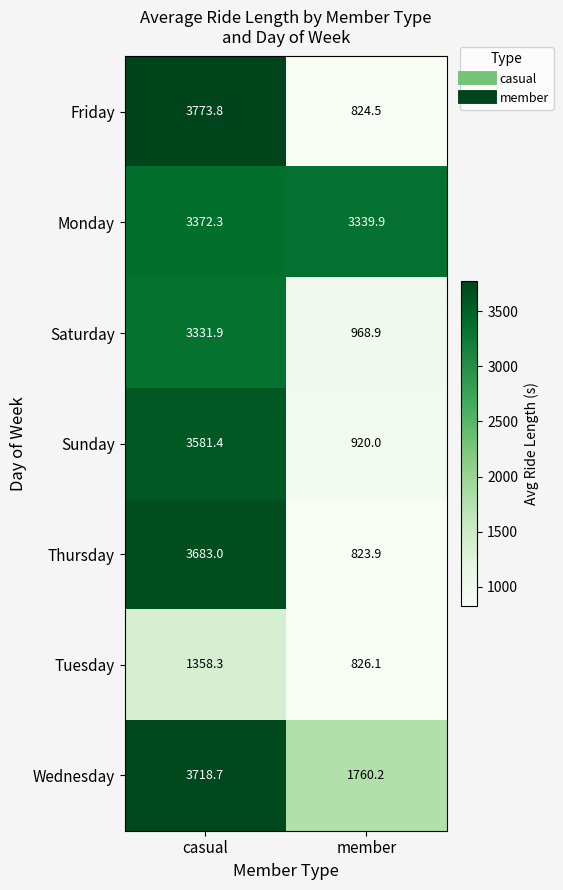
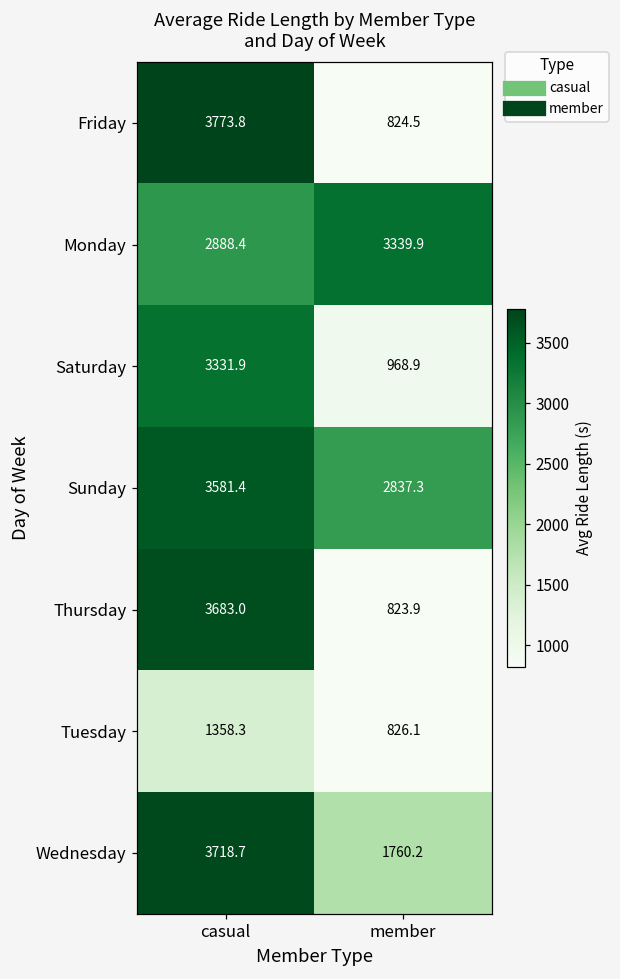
  {
    "Friday": {
      "casual": 3773.8,
      "member": 824.5
    },
    "Monday": {
-     "casual": 3372.3,
+     "casual": 2888.4,
      "member": 3339.9
    },
    "Saturday": {
      "casual": 3331.9,
      "member": 968.9
    },
    "Sunday": {
      "casual": 3581.4,
-     "member": 920.0
+     "member": 2837.3
    },
    "Thursday": {
      "casual": 3683.0,
      "member": 823.9
    },
    "Tuesday": {
      "casual": 1358.3,
      "member": 826.1
    },
    "Wednesday": {
      "casual": 3718.7,
      "member": 1760.2
    }
  }
